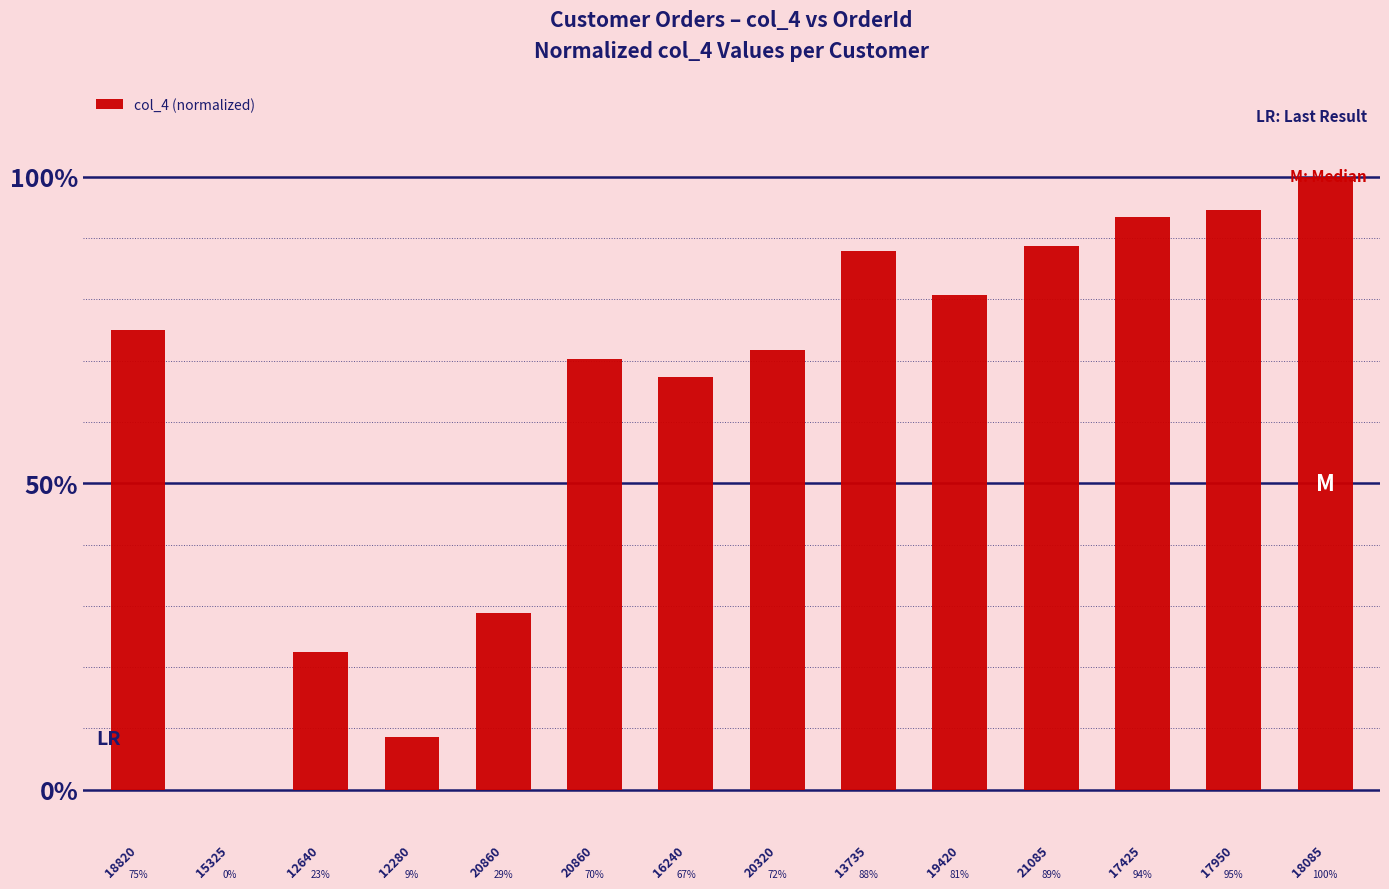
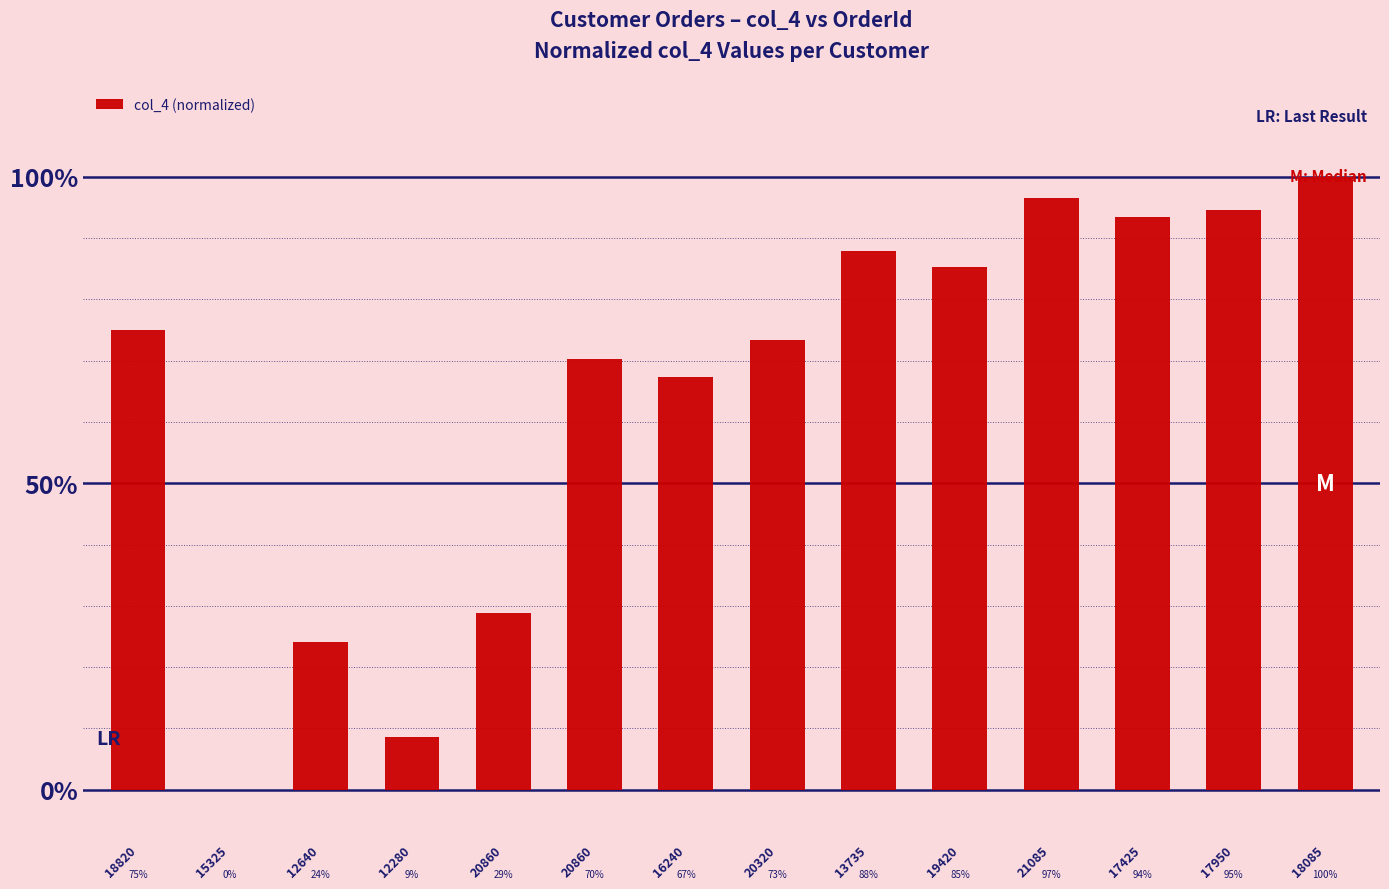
  {
-   "12640": "23%",
-   "20320": "72%",
-   "19420": "81%",
-   "21085": "89%"
+   "12640": "24%",
+   "20320": "73%",
+   "19420": "85%",
+   "21085": "97%"
  }
